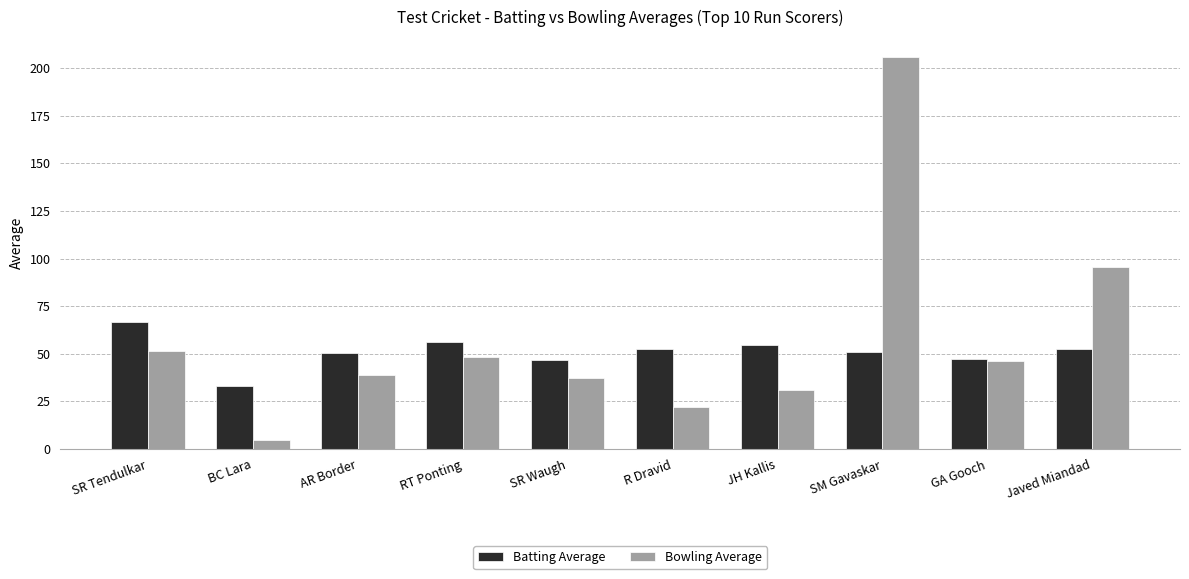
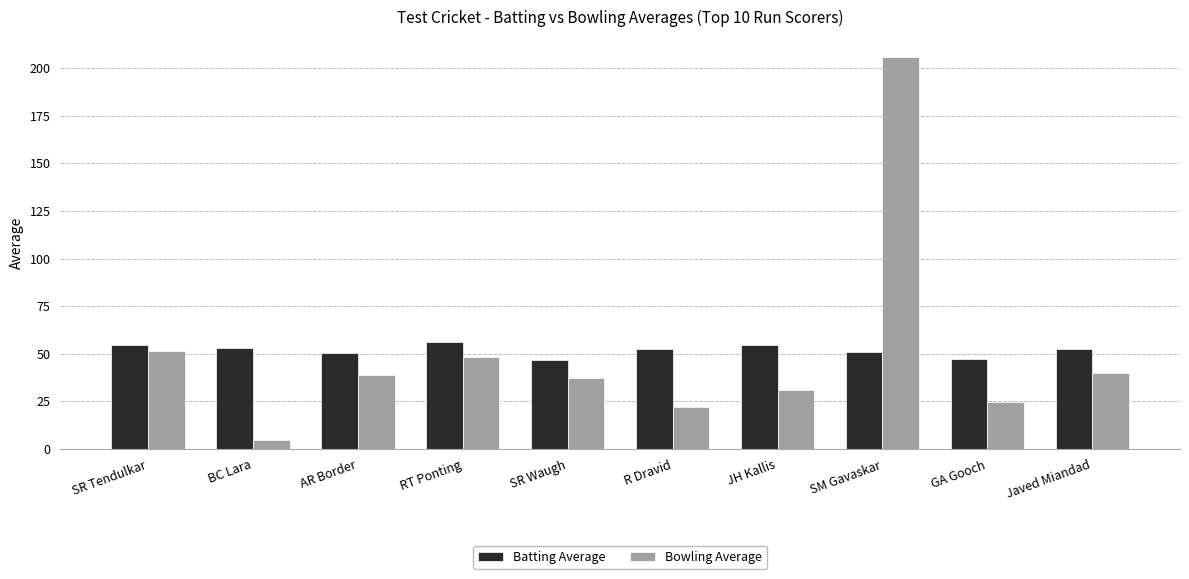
  {
    "Batting Average": {
-     "SR Tendulkar": 67,
-     "BC Lara": 33,
+     "SR Tendulkar": 55,
+     "BC Lara": 53,
      "AR Border": 51,
      "RT Ponting": 56,
      "SR Waugh": 47,
      "R Dravid": 53,
      "JH Kallis": 55,
      "SM Gavaskar": 51,
      "GA Gooch": 47,
      "Javed Miandad": 53
    },
    "Bowling Average": {
      "SR Tendulkar": 52,
      "BC Lara": 5,
      "AR Border": 39,
      "RT Ponting": 48,
      "SR Waugh": 37,
      "R Dravid": 22,
      "JH Kallis": 31,
      "SM Gavaskar": 206,
-     "GA Gooch": 46,
-     "Javed Miandad": 96
+     "GA Gooch": 25,
+     "Javed Miandad": 40
    }
  }
